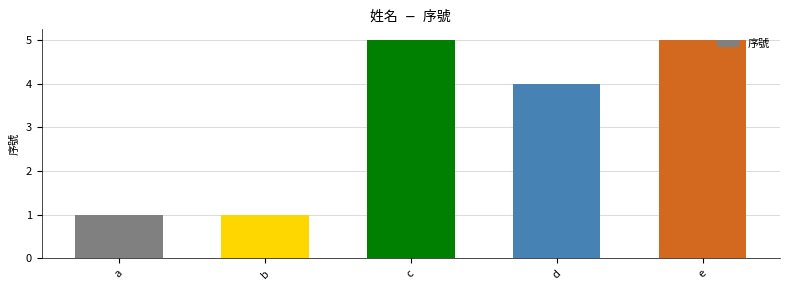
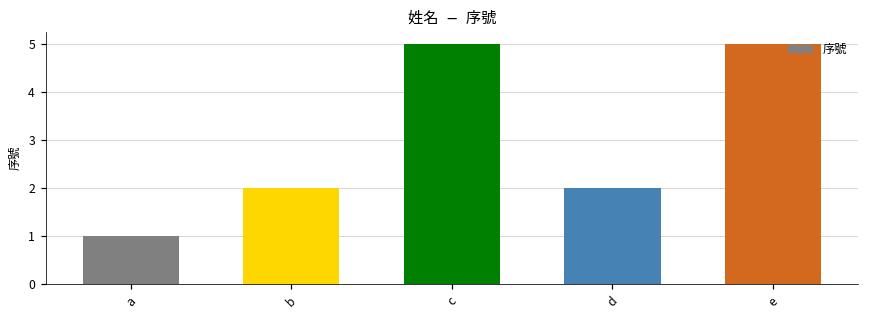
  {
    "a": 1,
-   "b": 1,
+   "b": 2,
    "c": 5,
-   "d": 4,
+   "d": 2,
    "e": 5
  }
